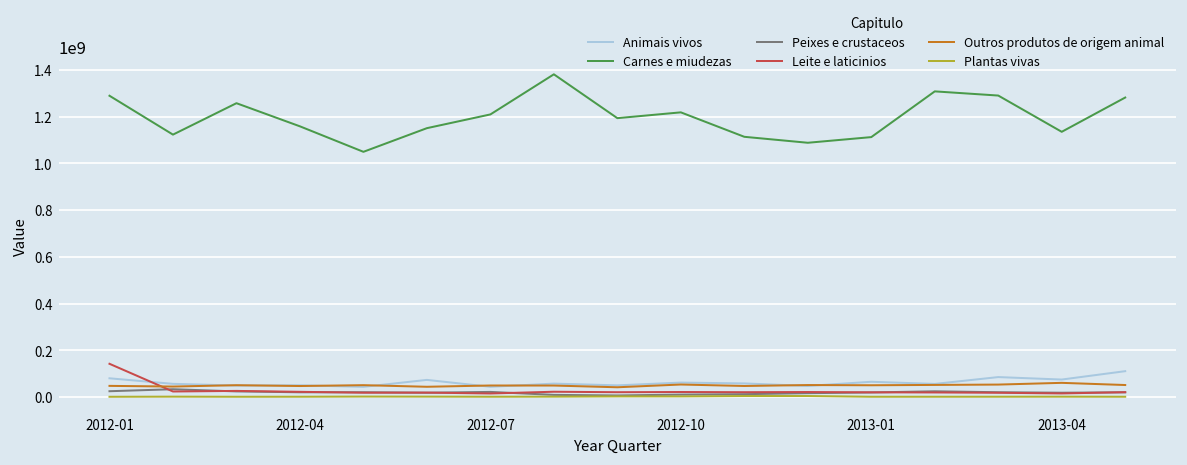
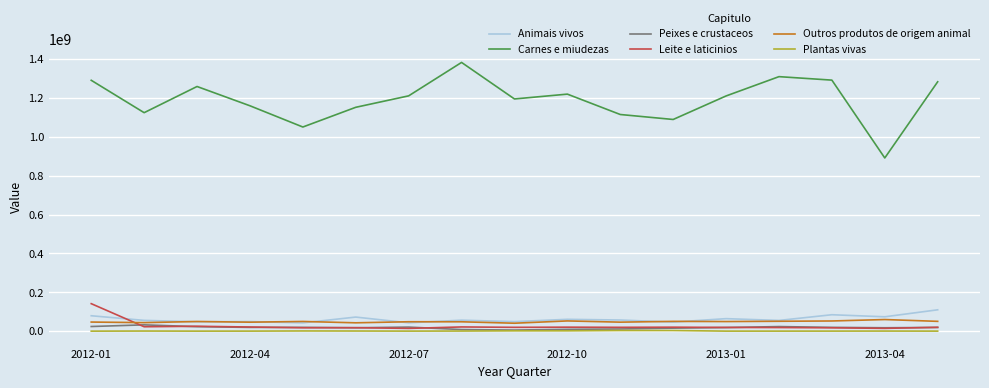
  {
    "Animais vivos": {
      "2012-01": 80000000,
      "2013-01": 70000000,
      "2013-04": 70000000
    },
    "Carnes e miudezas": {
      "2012-01": 1290000000,
      "2012-04": 1160000000,
      "2012-07": 1210000000,
      "2012-10": 1220000000,
-     "2013-01": 1110000000,
-     "2013-04": 1140000000
+     "2013-01": 1210000000,
+     "2013-04": 890000000
    },
    "Peixes e crustaceos": {
      "2012-01": 20000000
    },
    "Leite e laticinios": {
      "2012-01": 140000000
    },
    "Outros produtos de origem animal": {
      "2012-01": 50000000,
      "2013-01": 50000000,
      "2013-04": 60000000
    },
    "Plantas vivas": {
      "2012-01": 0,
      "2012-04": 0,
      "2012-07": 0,
      "2013-01": 0,
      "2013-04": 0
    }
  }
